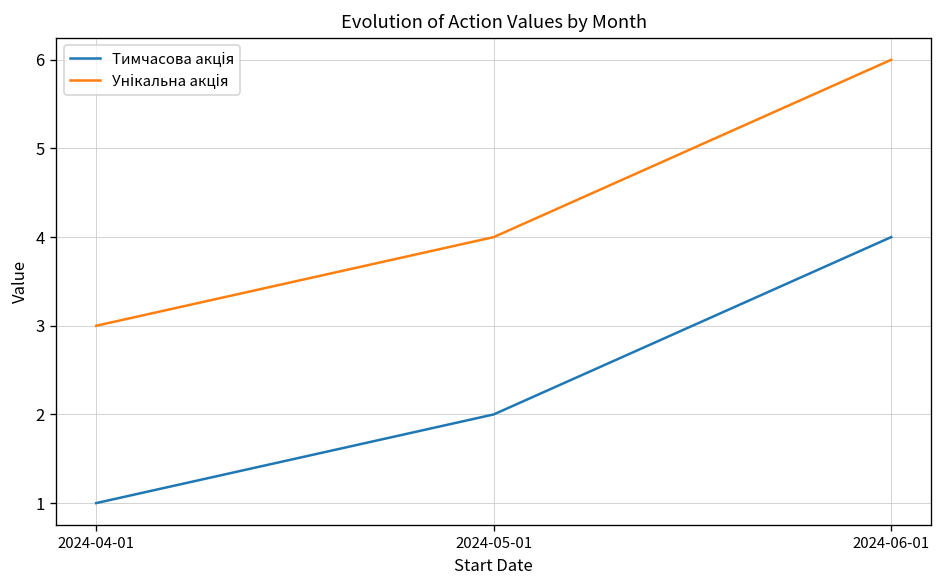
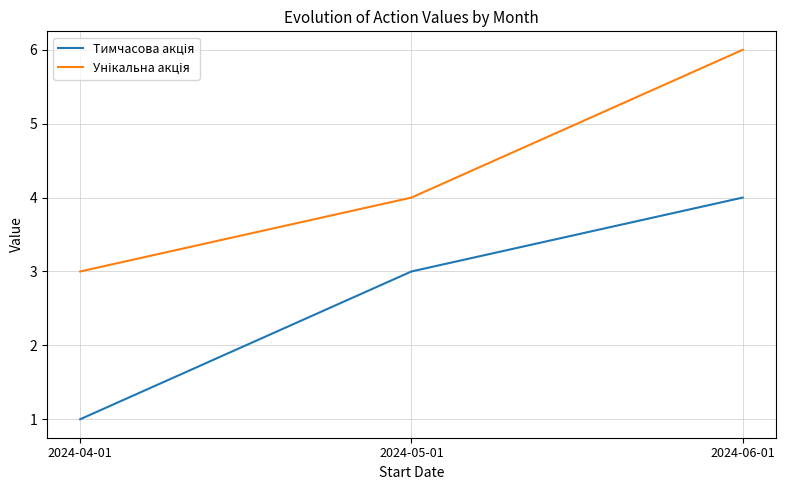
  {
    "Тимчасова акція": {
      "2024-04-01": 1,
-     "2024-05-01": 2,
+     "2024-05-01": 3,
      "2024-06-01": 4
    },
    "Унікальна акція": {
      "2024-04-01": 3,
      "2024-05-01": 4,
      "2024-06-01": 6
    }
  }
